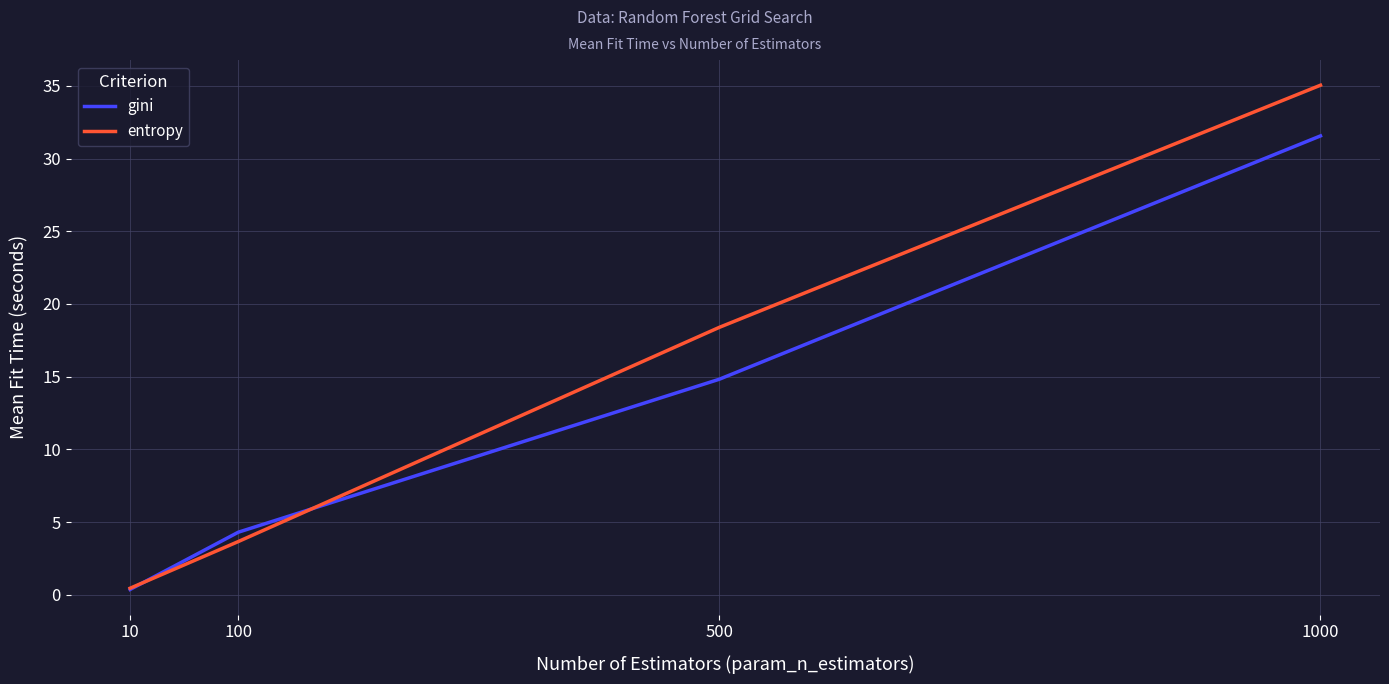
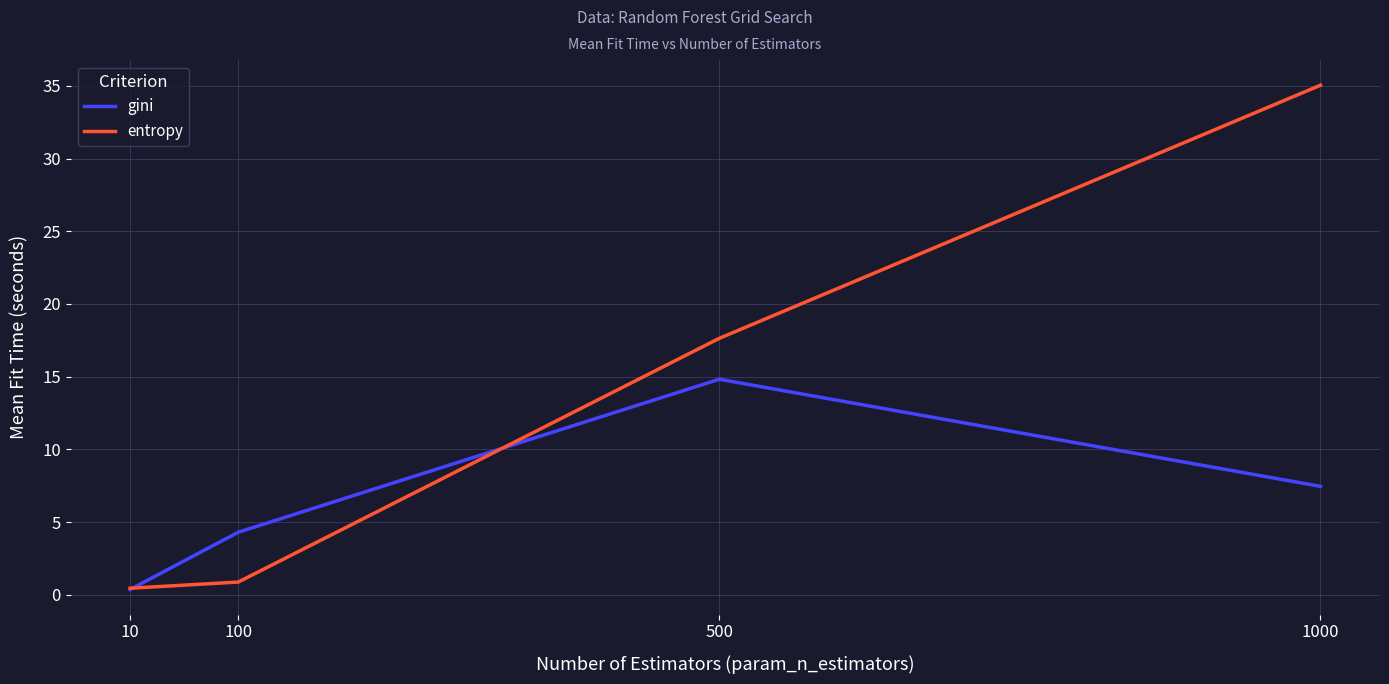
  {
    "gini": {
      "100": 4.3,
      "500": 14.8,
-     "1000": 31.6
+     "1000": 7.5
    },
    "entropy": {
-     "100": 3.7,
-     "500": 18.4,
+     "100": 0.9,
+     "500": 17.6,
      "1000": 35.0
    }
  }
